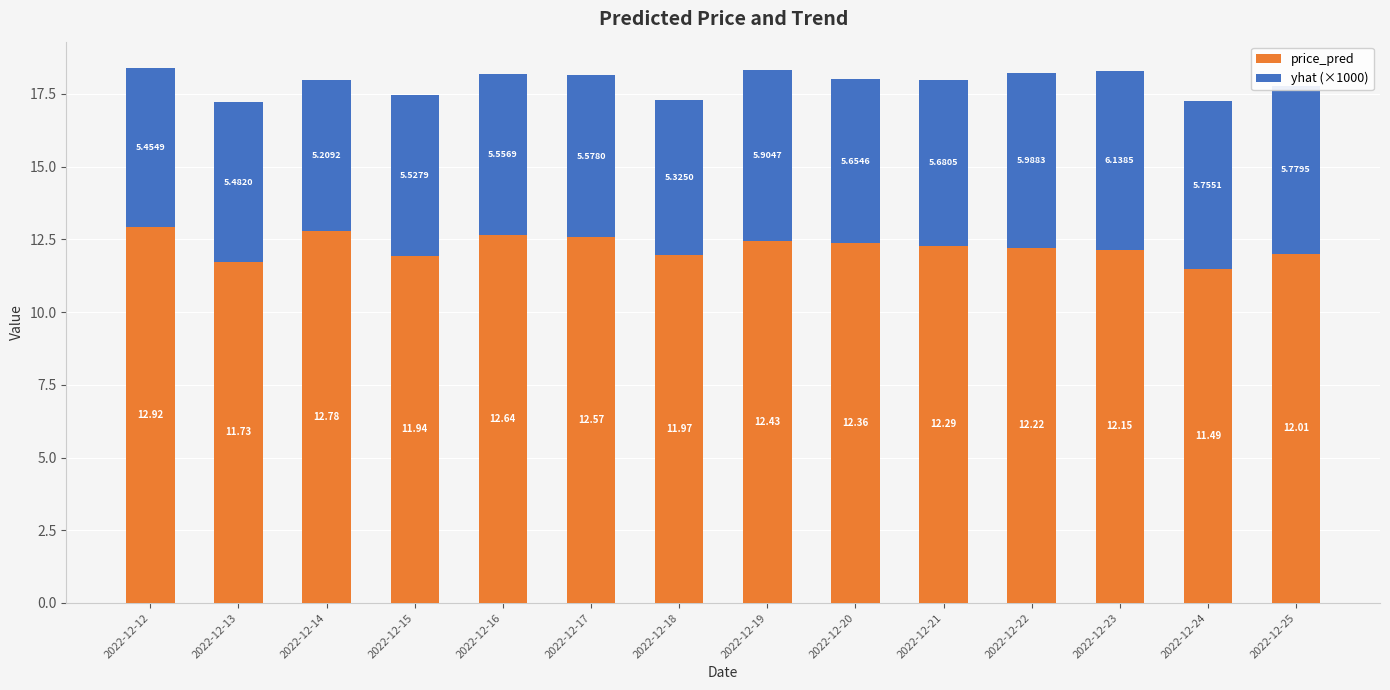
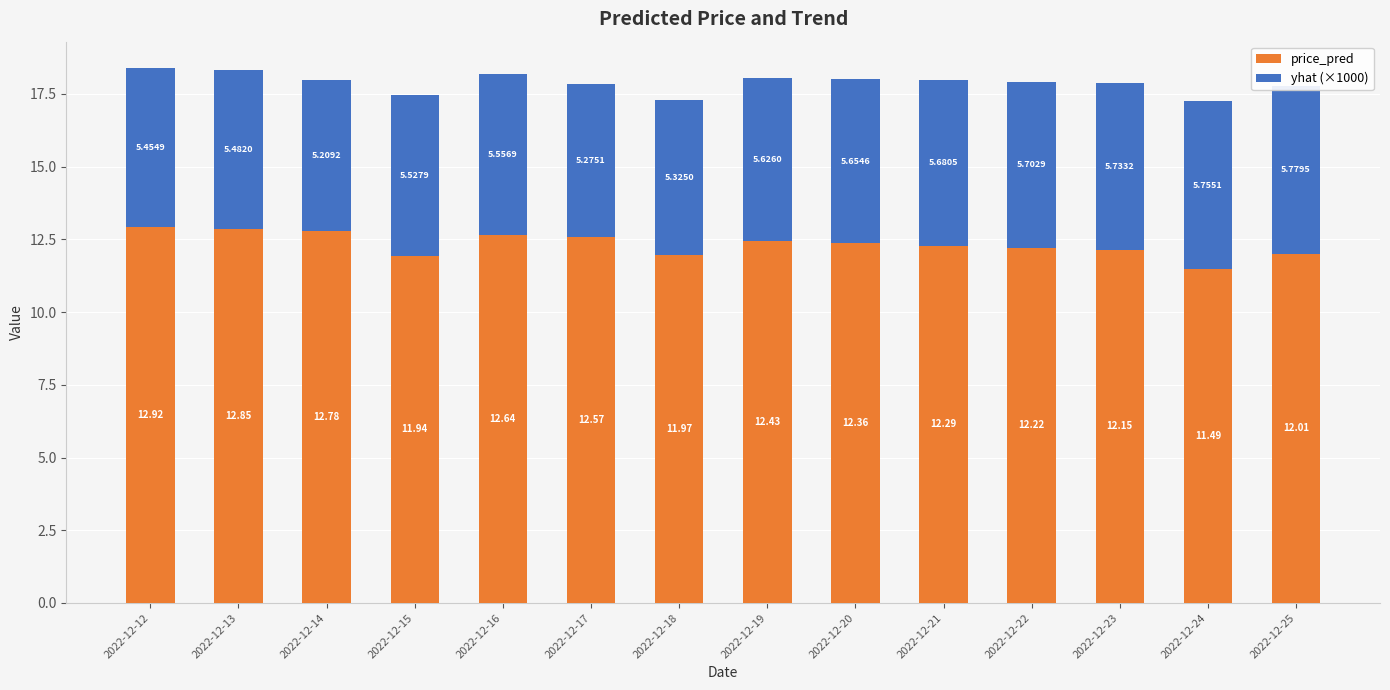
  {
    "price_pred": {
      "2022-12-12": 12.92,
-     "2022-12-13": 11.73,
+     "2022-12-13": 12.85,
      "2022-12-14": 12.78,
      "2022-12-15": 11.94,
      "2022-12-16": 12.64,
      "2022-12-17": 12.57,
      "2022-12-18": 11.97,
      "2022-12-19": 12.43,
      "2022-12-20": 12.36,
      "2022-12-21": 12.29,
      "2022-12-22": 12.22,
      "2022-12-23": 12.15,
      "2022-12-24": 11.49,
      "2022-12-25": 12.01
    },
    "yhat (×1000)": {
      "2022-12-12": 5.4549,
      "2022-12-13": 5.4820,
      "2022-12-14": 5.2092,
      "2022-12-15": 5.5279,
      "2022-12-16": 5.5569,
-     "2022-12-17": 5.5780,
+     "2022-12-17": 5.2751,
      "2022-12-18": 5.3250,
-     "2022-12-19": 5.9047,
+     "2022-12-19": 5.6260,
      "2022-12-20": 5.6546,
      "2022-12-21": 5.6805,
-     "2022-12-22": 5.9883,
-     "2022-12-23": 6.1385,
+     "2022-12-22": 5.7029,
+     "2022-12-23": 5.7332,
      "2022-12-24": 5.7551
    }
  }
